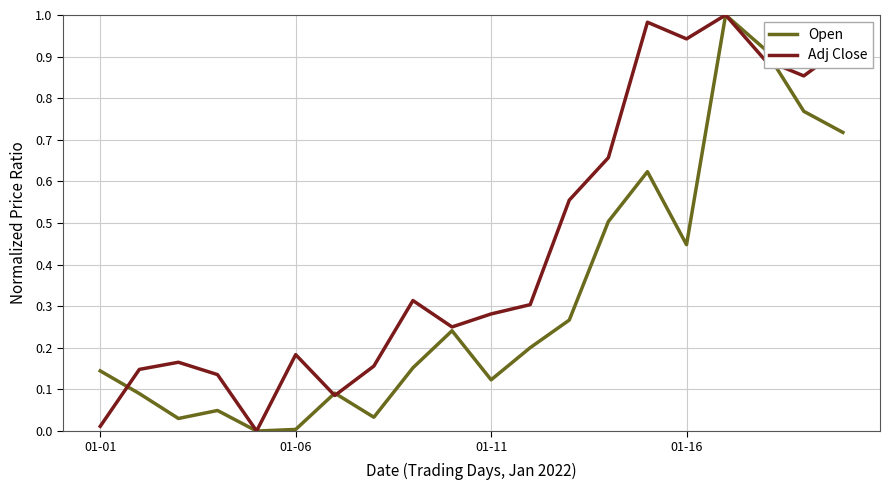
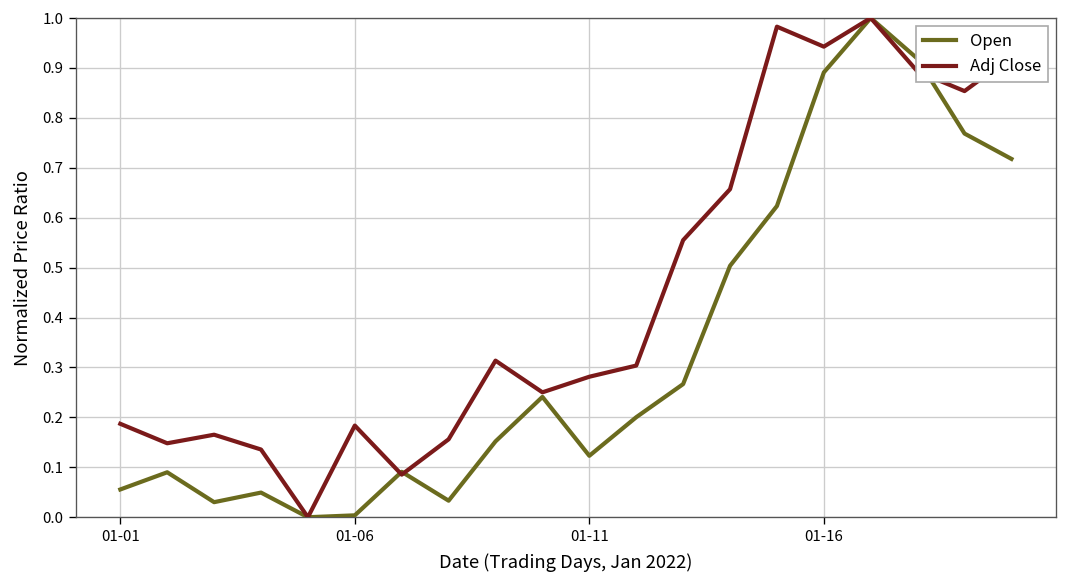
  {
    "Open": {
-     "01-01": 0.14,
+     "01-01": 0.06,
      "01-06": 0.00,
      "01-11": 0.12,
-     "01-16": 0.45
+     "01-16": 0.89
    },
    "Adj Close": {
-     "01-01": 0.01,
+     "01-01": 0.19,
      "01-06": 0.18,
      "01-11": 0.28,
      "01-16": 0.94
    }
  }
